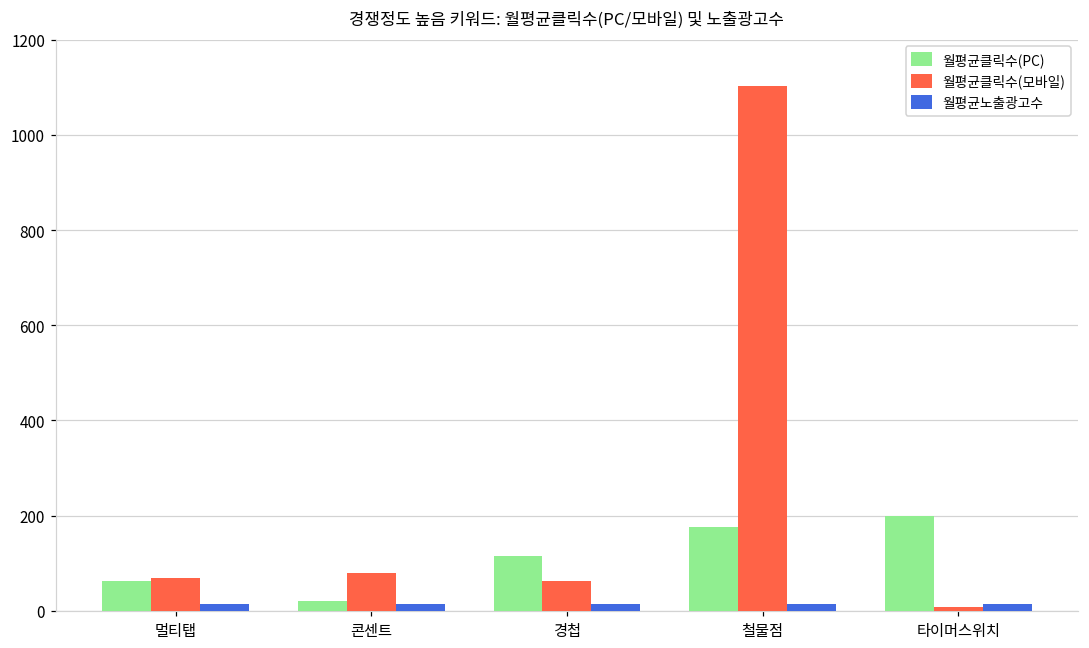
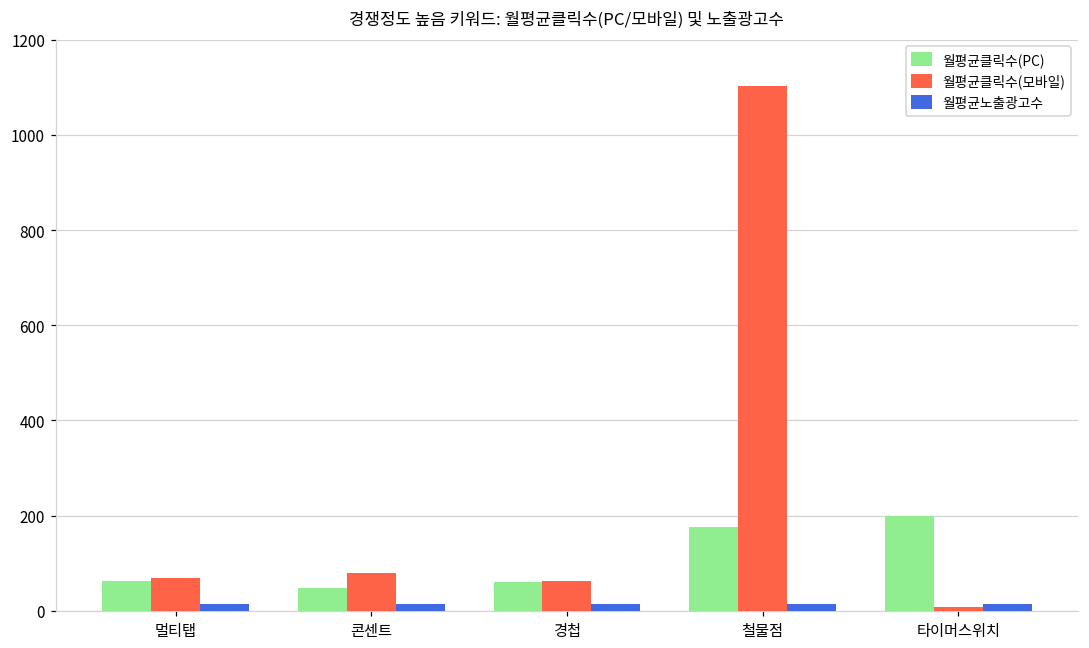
  {
    "월평균클릭수(PC)": {
      "멀티탭": 60,
-     "콘센트": 20,
-     "경첩": 120,
+     "콘센트": 50,
+     "경첩": 60,
      "철물점": 180,
      "타이머스위치": 200
    },
    "월평균클릭수(모바일)": {
      "멀티탭": 70,
      "콘센트": 80,
      "경첩": 60,
      "철물점": 1100,
      "타이머스위치": 10
    },
    "월평균노출광고수": {
      "멀티탭": 20,
      "콘센트": 20,
      "경첩": 20,
      "철물점": 20,
      "타이머스위치": 20
    }
  }
